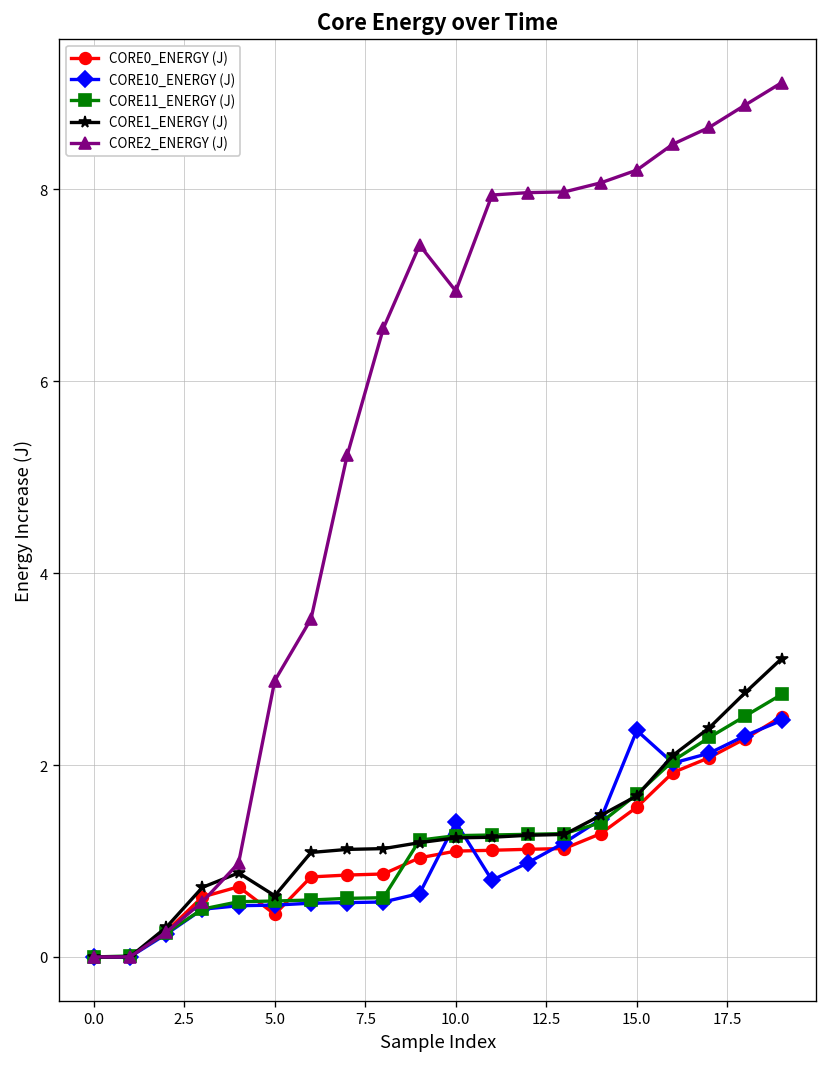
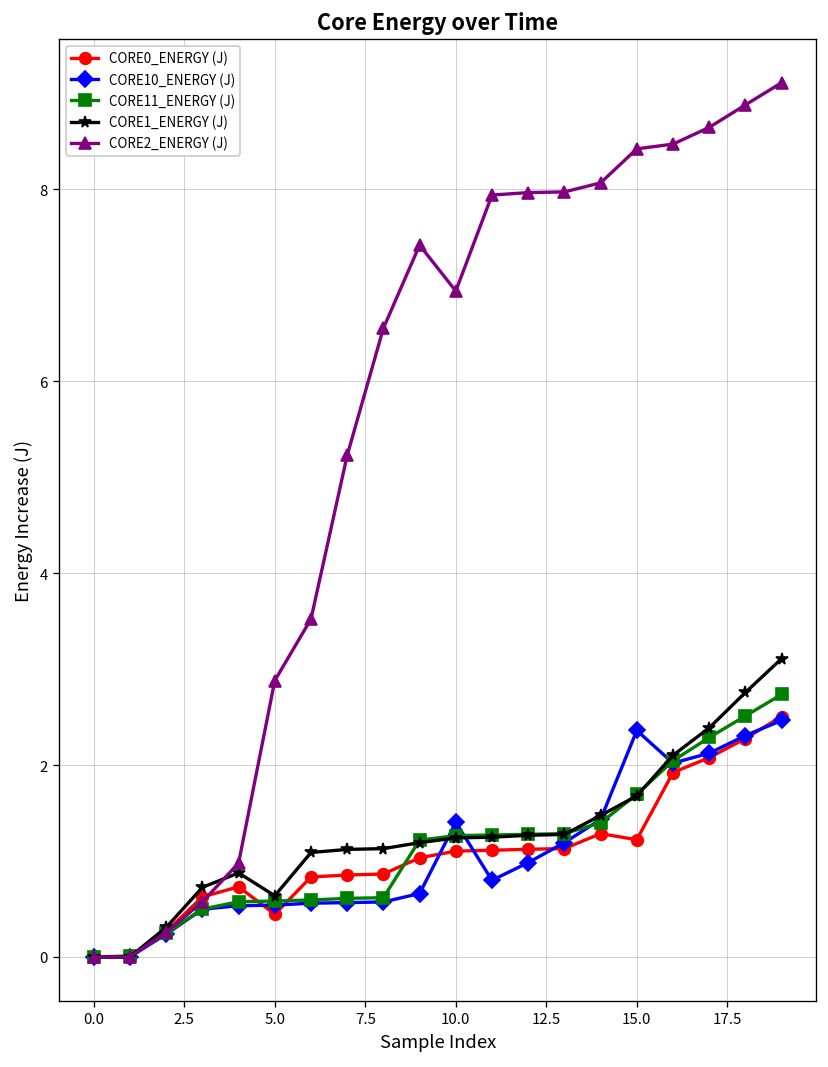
  {
    "CORE0_ENERGY (J)": {
      "5.0": 0.4,
      "10.0": 1.1,
-     "15.0": 1.6
+     "15.0": 1.2
    },
    "CORE10_ENERGY (J)": {
      "5.0": 0.5,
      "10.0": 1.4,
      "15.0": 2.4
    },
    "CORE11_ENERGY (J)": {
      "5.0": 0.6
    },
    "CORE1_ENERGY (J)": {
      "5.0": 0.6
    },
    "CORE2_ENERGY (J)": {
      "5.0": 2.9,
      "10.0": 6.9,
-     "15.0": 8.2
+     "15.0": 8.4
    }
  }
